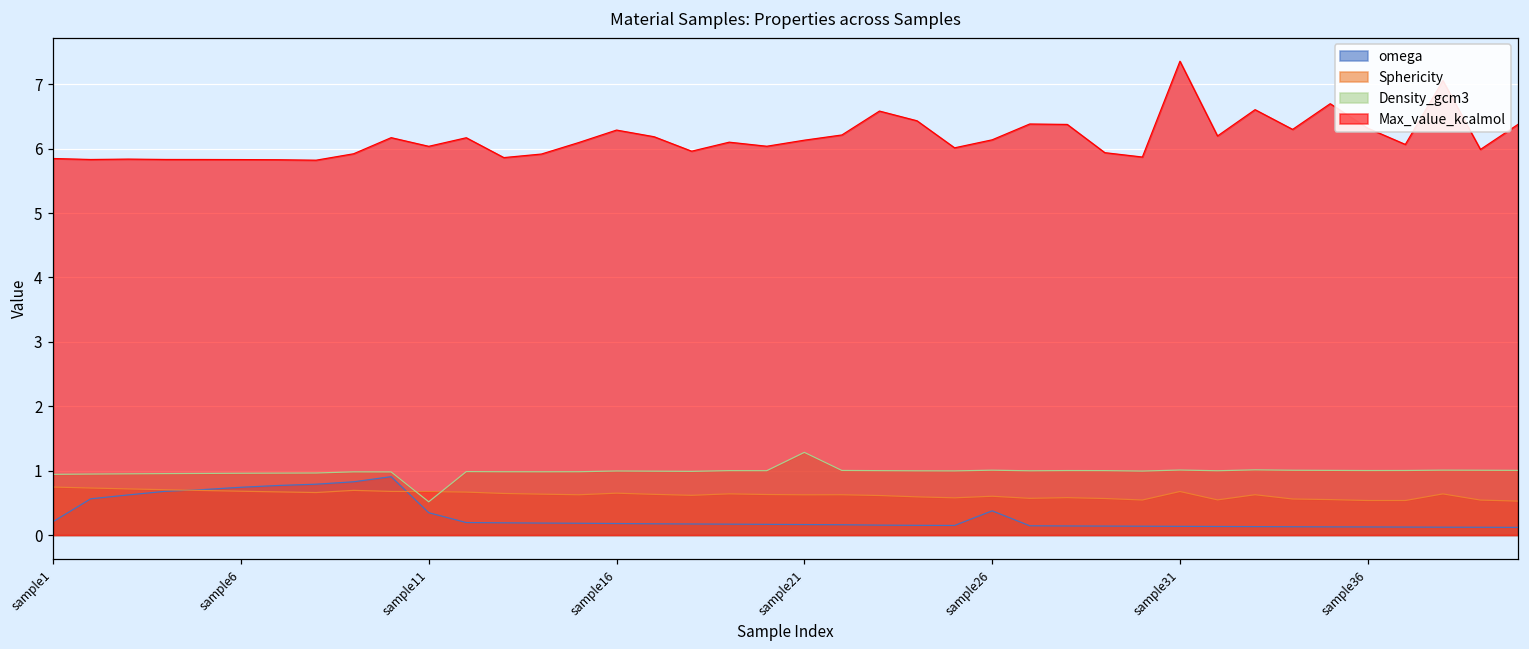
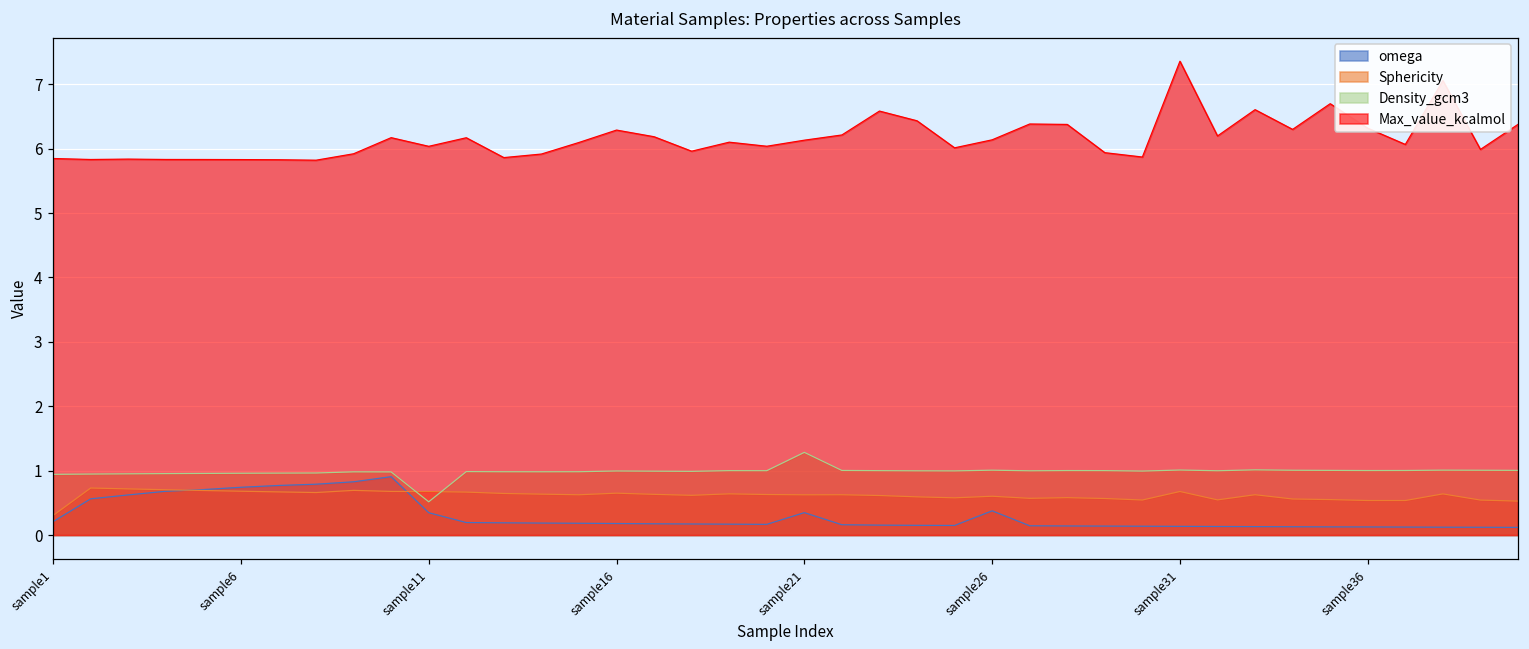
  {
    "omega": {
      "sample1": 0.2,
      "sample6": 0.7,
      "sample11": 0.3,
      "sample16": 0.2,
-     "sample21": 0.2,
+     "sample21": 0.3,
      "sample26": 0.4,
      "sample31": 0.1,
      "sample36": 0.1
    },
    "Sphericity": {
-     "sample1": 0.7,
+     "sample1": 0.3,
      "sample6": 0.7,
      "sample11": 0.7,
      "sample16": 0.7,
      "sample21": 0.6,
      "sample26": 0.6,
      "sample31": 0.7,
      "sample36": 0.5
    },
    "Density_gcm3": {
      "sample1": 0.9,
      "sample6": 1.0,
      "sample11": 0.5,
      "sample16": 1.0,
      "sample21": 1.3,
      "sample26": 1.0,
      "sample31": 1.0,
      "sample36": 1.0
    },
    "Max_value_kcalmol": {
      "sample1": 5.8,
      "sample6": 5.8,
      "sample11": 6.0,
      "sample16": 6.3,
      "sample21": 6.1,
      "sample26": 6.1,
      "sample31": 7.4
    }
  }
